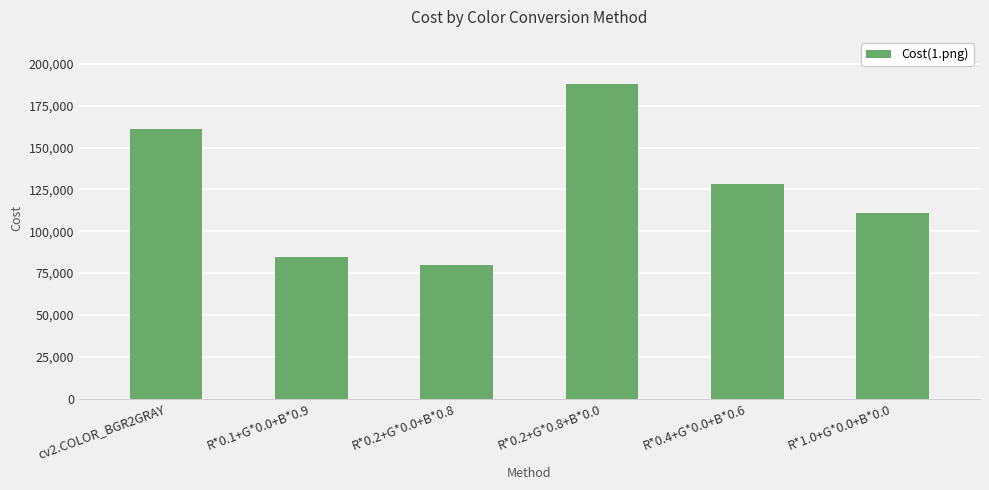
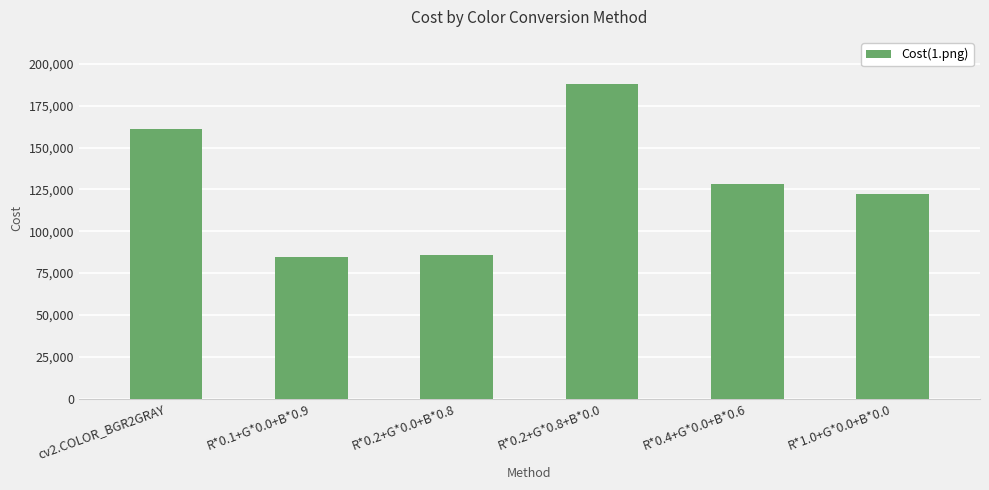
  {
    "cv2.COLOR_BGR2GRAY": "161,000",
    "R*0.1+G*0.0+B*0.9": "84,000",
-   "R*0.2+G*0.0+B*0.8": "80,000",
+   "R*0.2+G*0.0+B*0.8": "86,000",
    "R*0.2+G*0.8+B*0.0": "188,000",
    "R*0.4+G*0.0+B*0.6": "128,000",
-   "R*1.0+G*0.0+B*0.0": "111,000"
+   "R*1.0+G*0.0+B*0.0": "123,000"
  }
